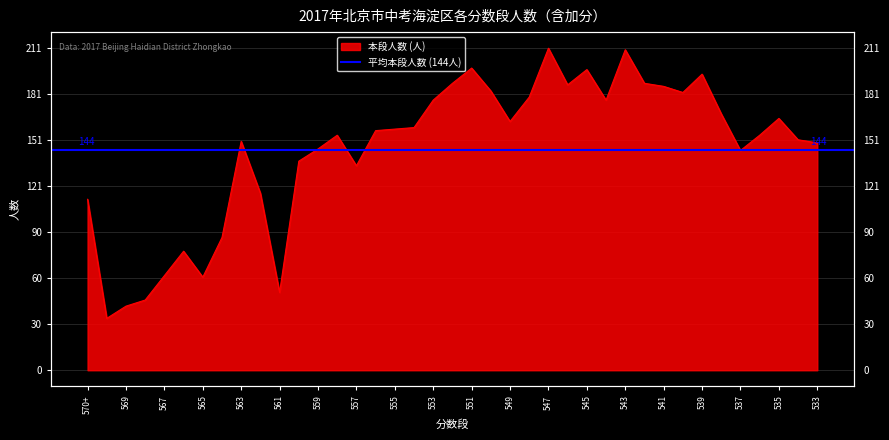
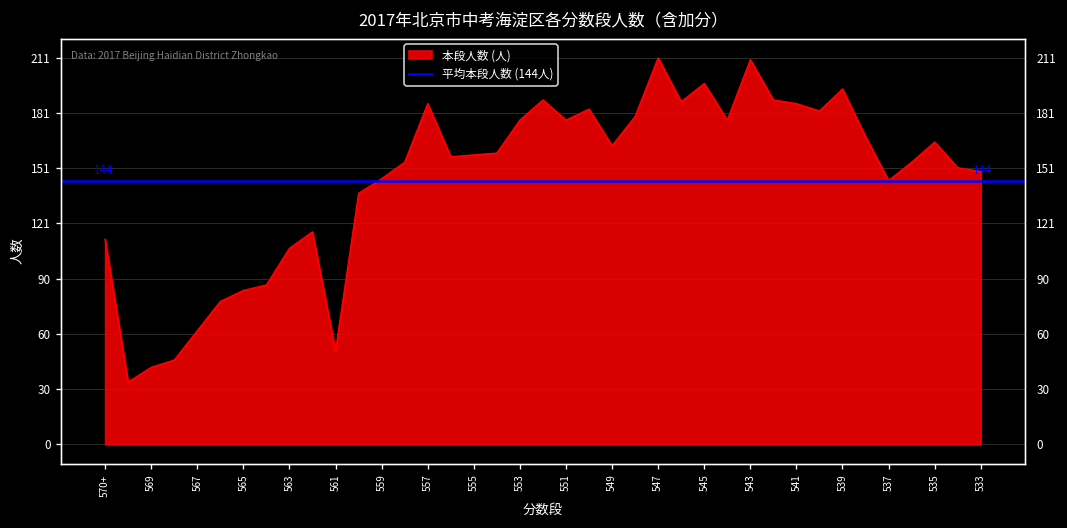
  {
    "570+": 112,
    "569": 42,
    "567": 62,
-   "565": 61,
-   "563": 150,
+   "565": 84,
+   "563": 107,
    "561": 51,
    "559": 145,
-   "557": 134,
+   "557": 186,
    "555": 158,
    "553": 177,
-   "551": 198,
+   "551": 177,
    "549": 163,
    "547": 211,
    "545": 197,
    "543": 210,
    "541": 186,
    "539": 194,
    "537": 144,
    "535": 165
  }
